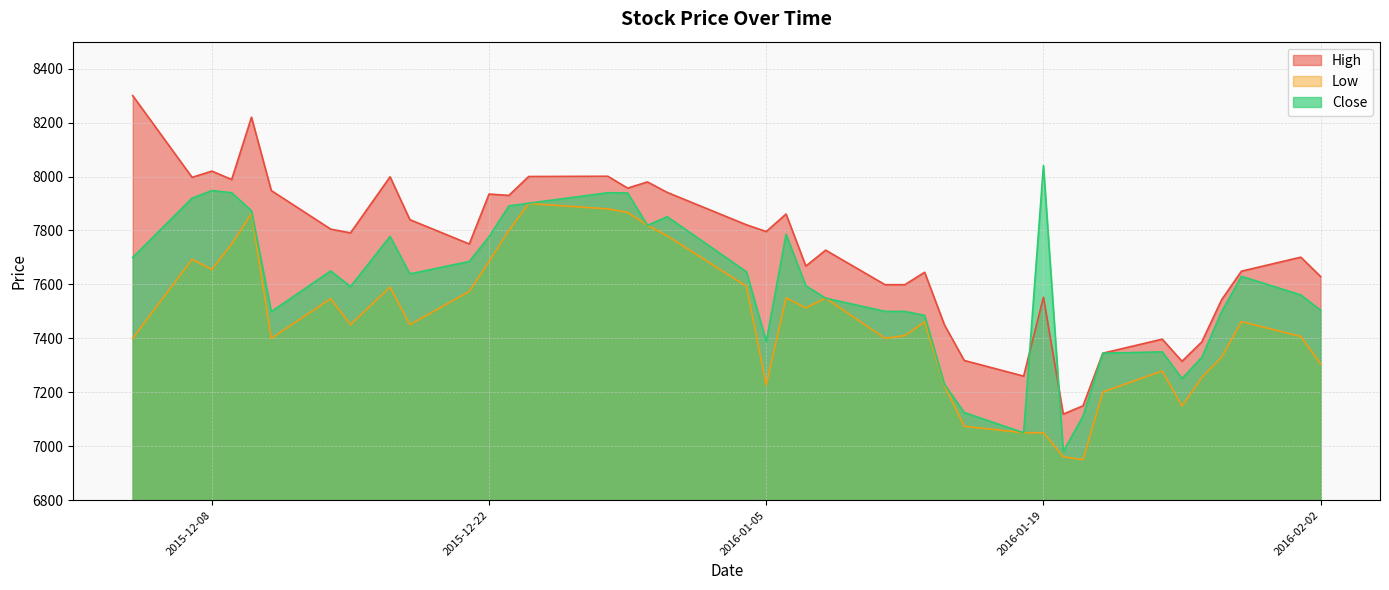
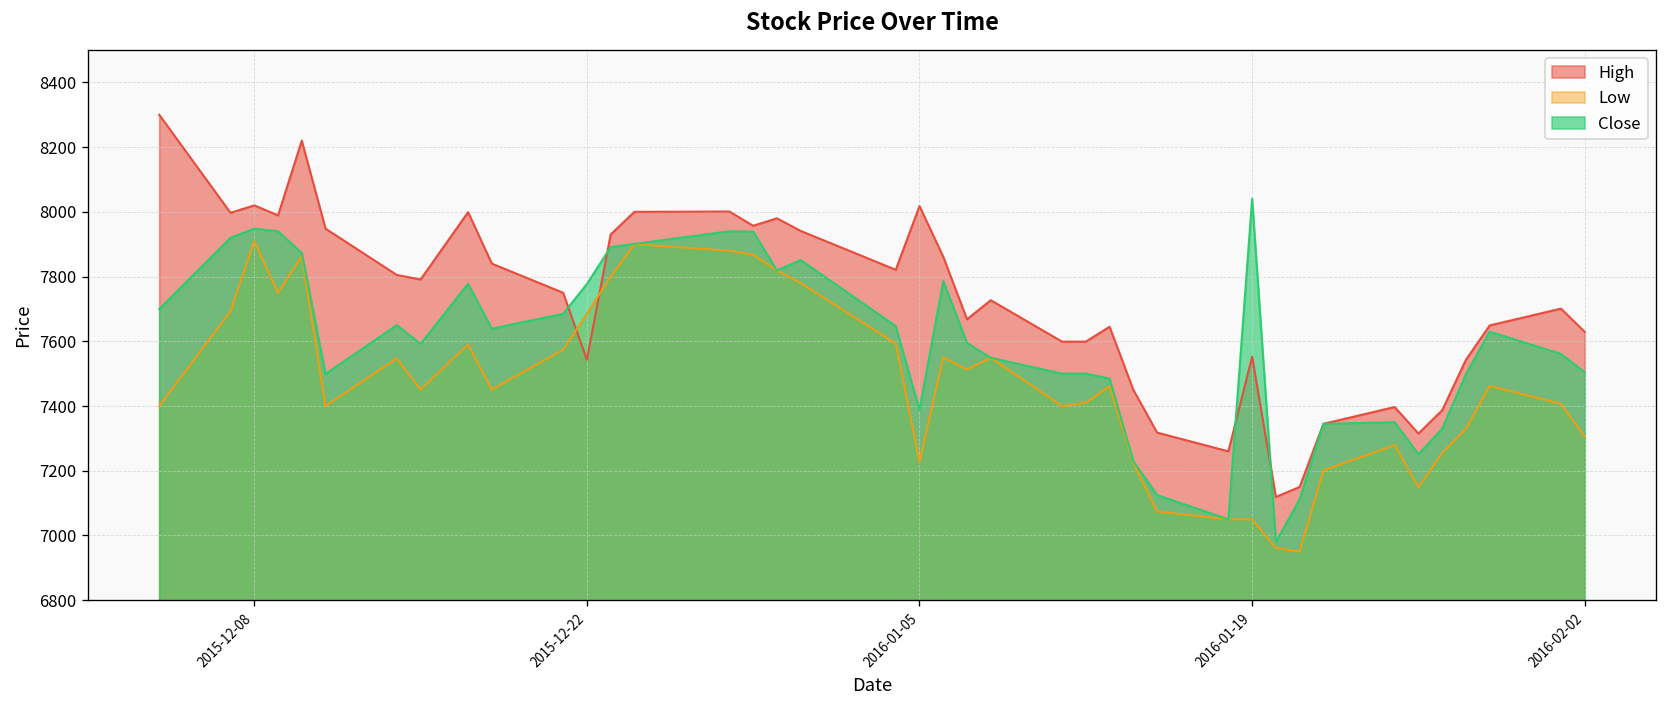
  {
    "High": {
      "2015-12-08": 8020,
-     "2015-12-22": 7940,
-     "2016-01-05": 7800,
+     "2015-12-22": 7540,
+     "2016-01-05": 8020,
      "2016-01-19": 7550,
      "2016-02-02": 7630
    },
    "Low": {
-     "2015-12-08": 7660,
+     "2015-12-08": 7910,
      "2015-12-22": 7690,
      "2016-01-05": 7230,
      "2016-01-19": 7050,
      "2016-02-02": 7310
    },
    "Close": {
      "2015-12-08": 7950,
      "2015-12-22": 7780,
      "2016-01-05": 7390,
      "2016-01-19": 8040,
      "2016-02-02": 7500
    }
  }
